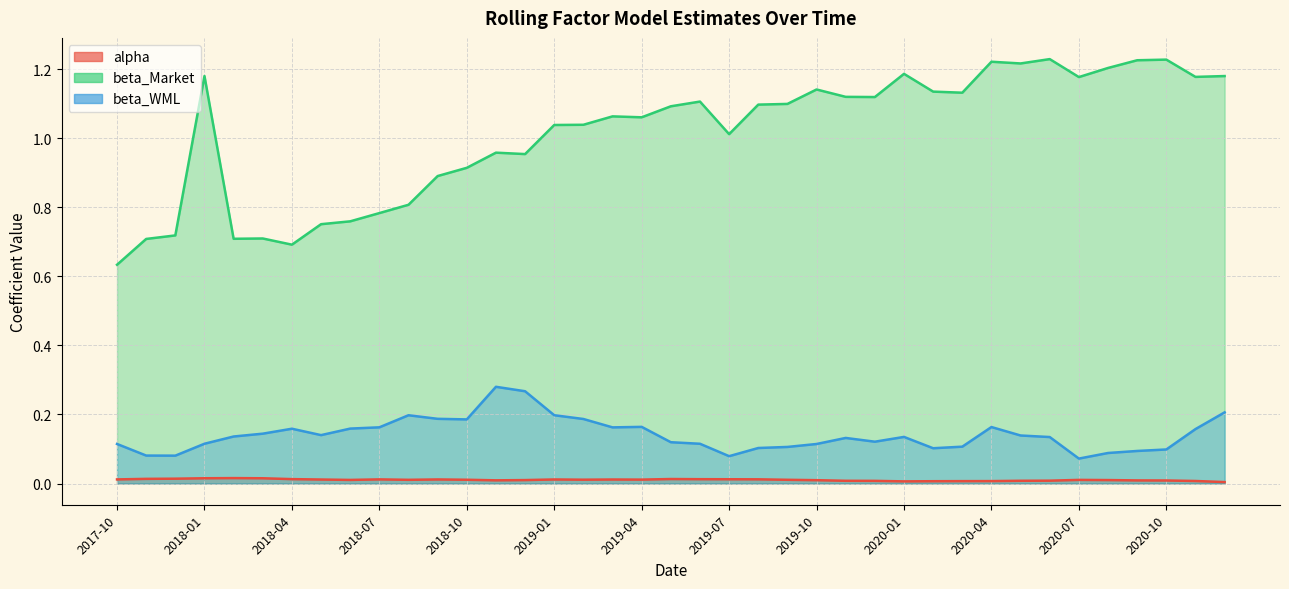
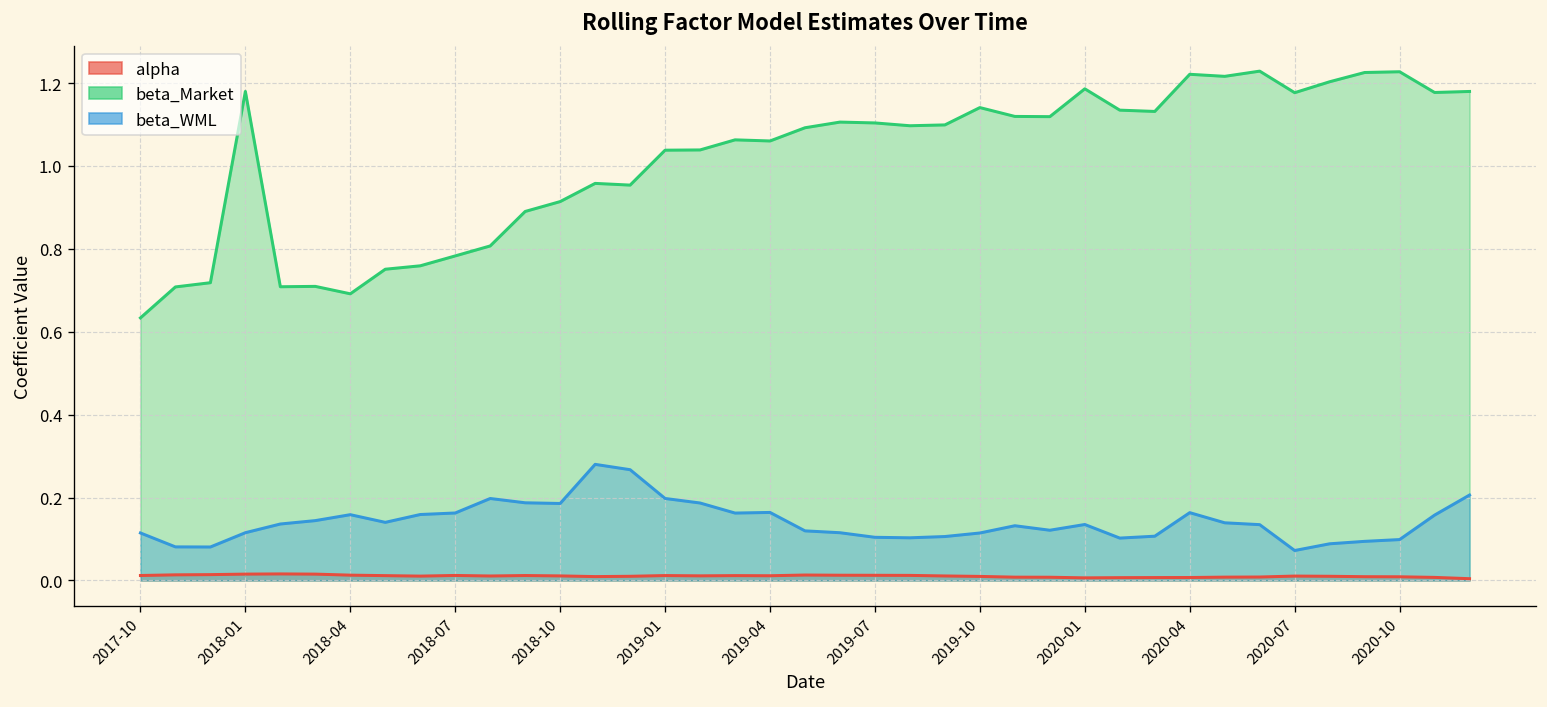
  {
    "alpha": {
      "2017-10": 0.01,
      "2018-01": 0.02,
      "2018-04": 0.01,
      "2018-07": 0.01,
      "2018-10": 0.01,
      "2019-01": 0.01,
      "2019-04": 0.01,
      "2019-07": 0.01,
      "2019-10": 0.01,
      "2020-01": 0.01,
      "2020-04": 0.01,
      "2020-07": 0.01,
      "2020-10": 0.01
    },
    "beta_Market": {
      "2017-10": 0.63,
      "2018-01": 1.18,
      "2018-04": 0.69,
      "2018-07": 0.78,
      "2018-10": 0.91,
      "2019-01": 1.04,
      "2019-04": 1.06,
-     "2019-07": 1.01,
+     "2019-07": 1.10,
      "2019-10": 1.14,
      "2020-01": 1.19,
      "2020-04": 1.22,
      "2020-07": 1.18,
      "2020-10": 1.23
    },
    "beta_WML": {
      "2017-10": 0.11,
      "2018-01": 0.12,
      "2018-04": 0.16,
      "2018-07": 0.16,
      "2018-10": 0.19,
      "2019-01": 0.20,
      "2019-04": 0.16,
-     "2019-07": 0.08,
+     "2019-07": 0.10,
      "2019-10": 0.11,
      "2020-01": 0.13,
      "2020-04": 0.16,
      "2020-07": 0.07,
      "2020-10": 0.10
    }
  }
